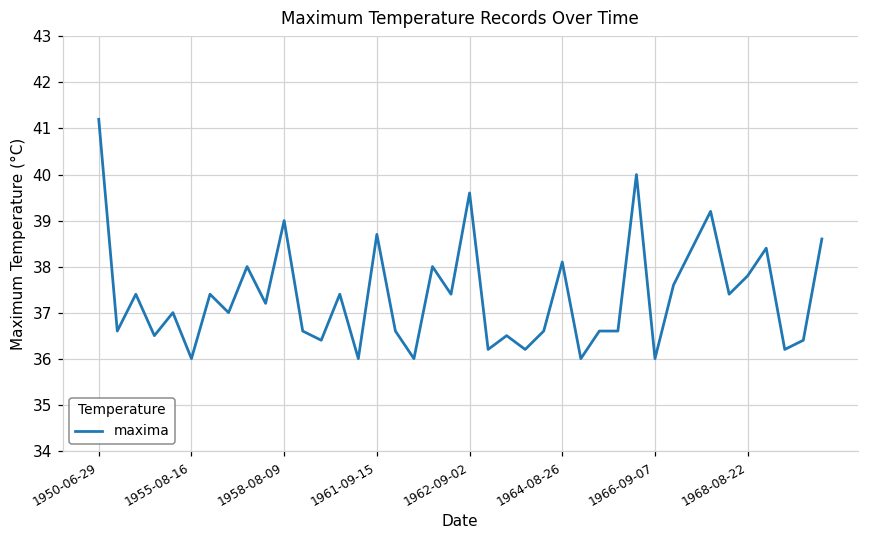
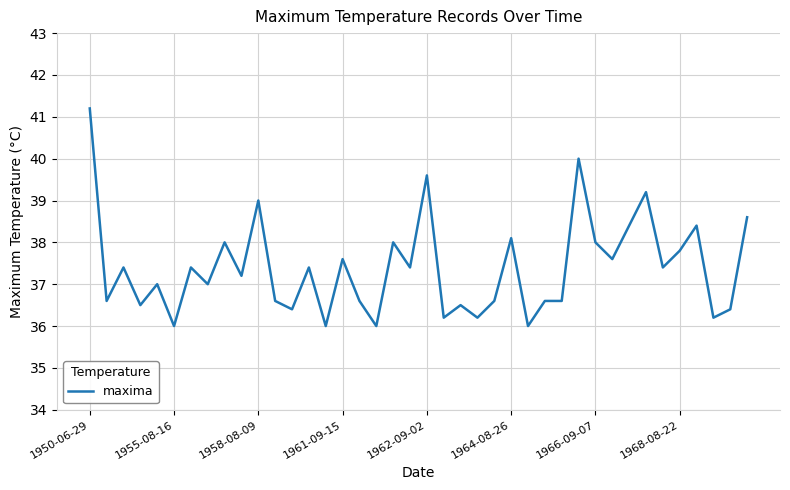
  {
    "1950-06-29": 41.2,
    "1955-08-16": 36.0,
    "1958-08-09": 39.0,
-   "1961-09-15": 38.7,
+   "1961-09-15": 37.6,
    "1962-09-02": 39.6,
    "1964-08-26": 38.1,
-   "1966-09-07": 36,
+   "1966-09-07": 38,
    "1968-08-22": 37.8
  }
